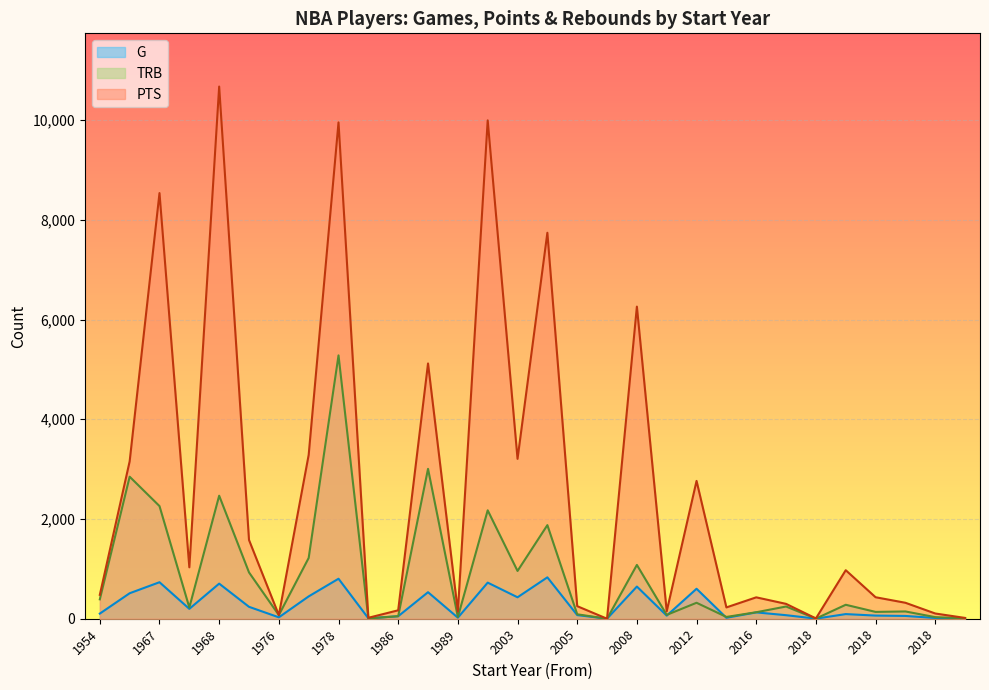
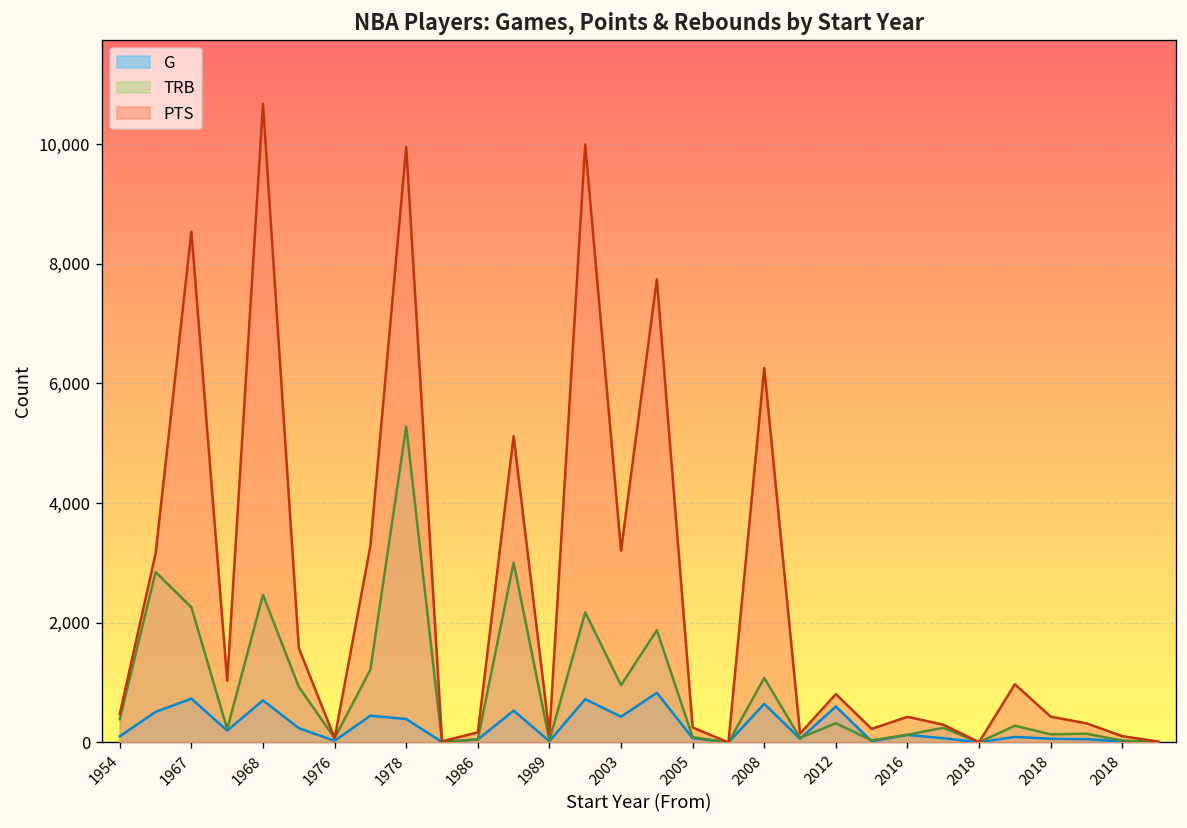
  {
    "G": {
-     "1978": "800",
+     "1978": "400",
      "2012": "600"
    },
    "TRB": {
      "1978": "5,300",
      "2012": "300"
    },
    "PTS": {
      "1978": "10,000",
      "1986": "200",
-     "2012": "2,800"
+     "2012": "800"
    }
  }
